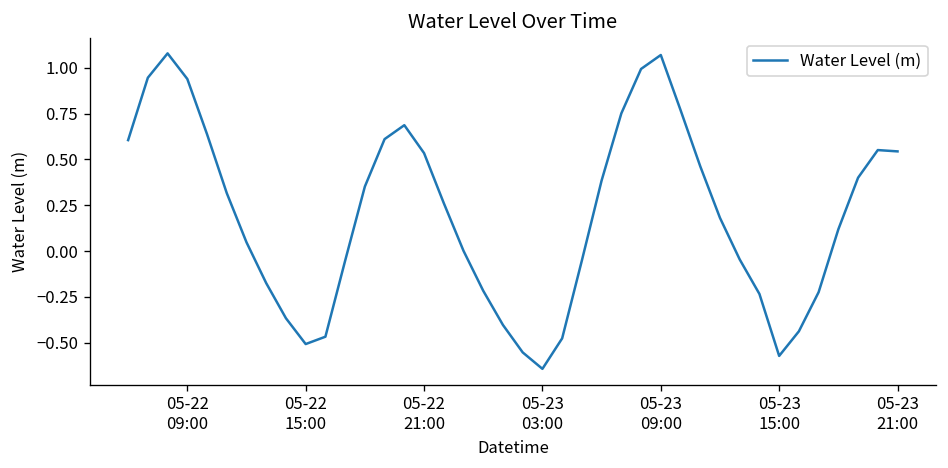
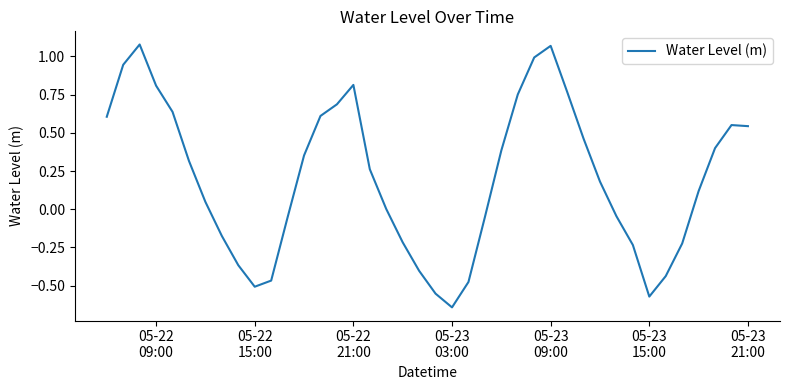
  {
-   "05-22 09:00": 0.94,
+   "05-22 09:00": 0.81,
    "05-22 15:00": -0.51,
-   "05-22 21:00": 0.53,
+   "05-22 21:00": 0.81,
    "05-23 03:00": -0.64,
    "05-23 09:00": 1.07,
    "05-23 15:00": -0.57,
    "05-23 21:00": 0.54
  }
